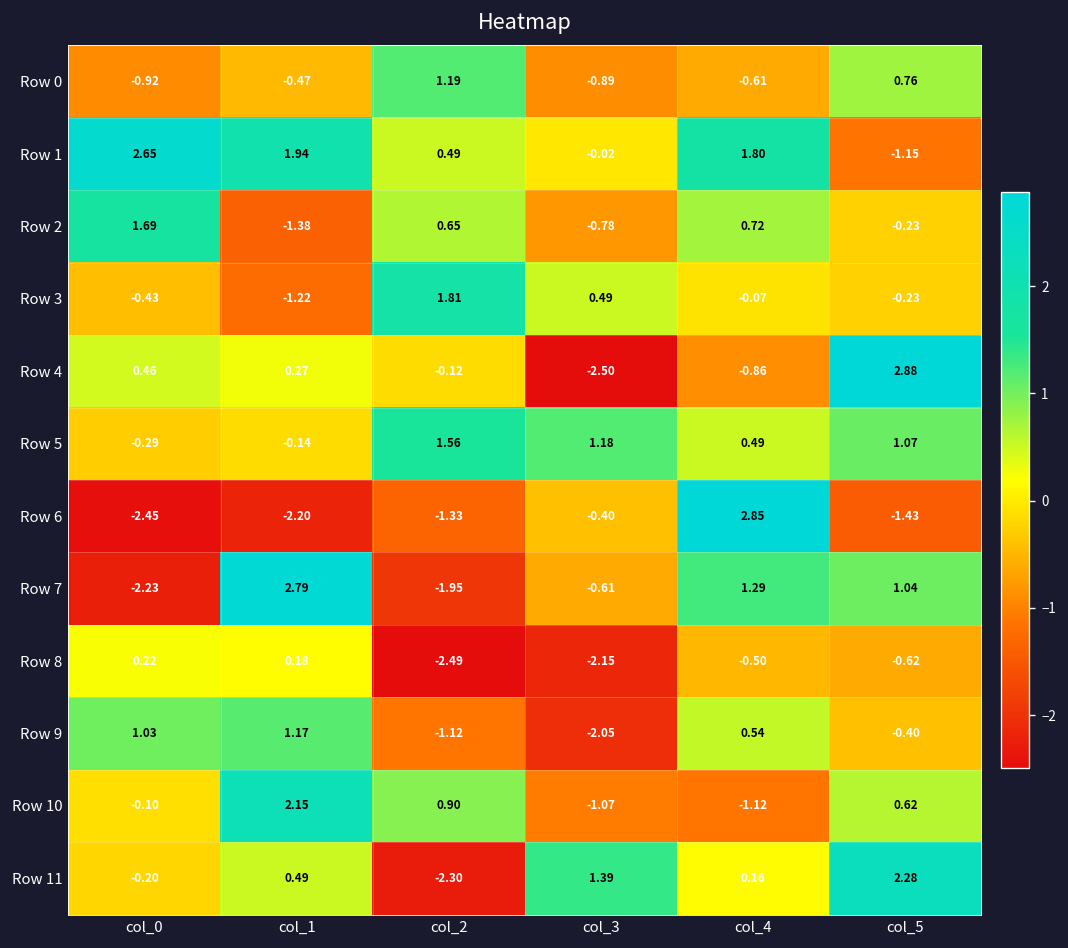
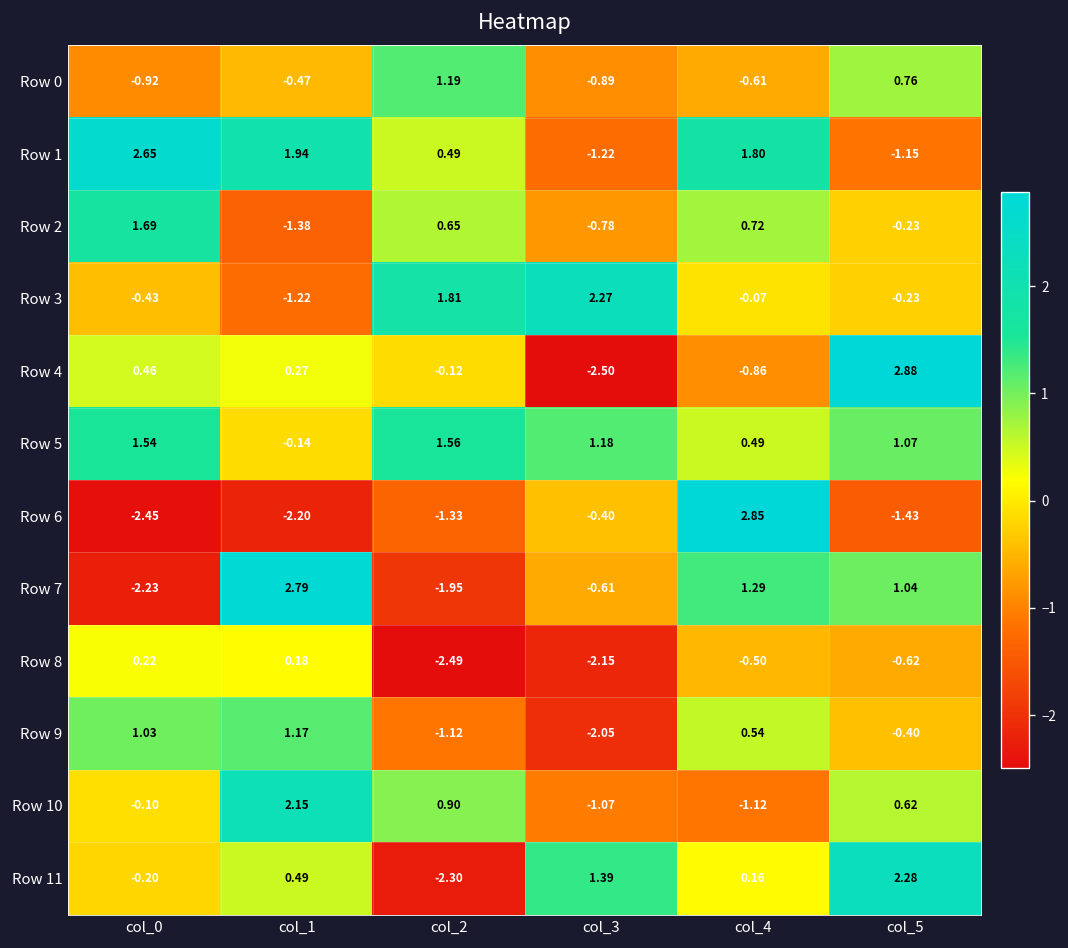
  {
    "Row 0": {
      "col_0": -0.92,
      "col_1": -0.47,
      "col_2": 1.19,
      "col_3": -0.89,
      "col_4": -0.61,
      "col_5": 0.76
    },
    "Row 1": {
      "col_0": 2.65,
      "col_1": 1.94,
      "col_2": 0.49,
-     "col_3": -0.02,
+     "col_3": -1.22,
      "col_4": 1.80,
      "col_5": -1.15
    },
    "Row 2": {
      "col_0": 1.69,
      "col_1": -1.38,
      "col_2": 0.65,
      "col_3": -0.78,
      "col_4": 0.72,
      "col_5": -0.23
    },
    "Row 3": {
      "col_0": -0.43,
      "col_1": -1.22,
      "col_2": 1.81,
-     "col_3": 0.49,
+     "col_3": 2.27,
      "col_4": -0.07,
      "col_5": -0.23
    },
    "Row 4": {
      "col_0": 0.46,
      "col_1": 0.27,
      "col_2": -0.12,
      "col_3": -2.50,
      "col_4": -0.86,
      "col_5": 2.88
    },
    "Row 5": {
-     "col_0": -0.29,
+     "col_0": 1.54,
      "col_1": -0.14,
      "col_2": 1.56,
      "col_3": 1.18,
      "col_4": 0.49,
      "col_5": 1.07
    },
    "Row 6": {
      "col_0": -2.45,
      "col_1": -2.20,
      "col_2": -1.33,
      "col_3": -0.40,
      "col_4": 2.85,
      "col_5": -1.43
    },
    "Row 7": {
      "col_0": -2.23,
      "col_1": 2.79,
      "col_2": -1.95,
      "col_3": -0.61,
      "col_4": 1.29,
      "col_5": 1.04
    },
    "Row 8": {
      "col_0": 0.22,
      "col_1": 0.18,
      "col_2": -2.49,
      "col_3": -2.15,
      "col_4": -0.50,
      "col_5": -0.62
    },
    "Row 9": {
      "col_0": 1.03,
      "col_1": 1.17,
      "col_2": -1.12,
      "col_3": -2.05,
      "col_4": 0.54,
      "col_5": -0.40
    },
    "Row 10": {
      "col_0": -0.10,
      "col_1": 2.15,
      "col_2": 0.90,
      "col_3": -1.07,
      "col_4": -1.12,
      "col_5": 0.62
    },
    "Row 11": {
      "col_0": -0.20,
      "col_1": 0.49,
      "col_2": -2.30,
      "col_3": 1.39,
      "col_4": 0.16,
      "col_5": 2.28
    }
  }
